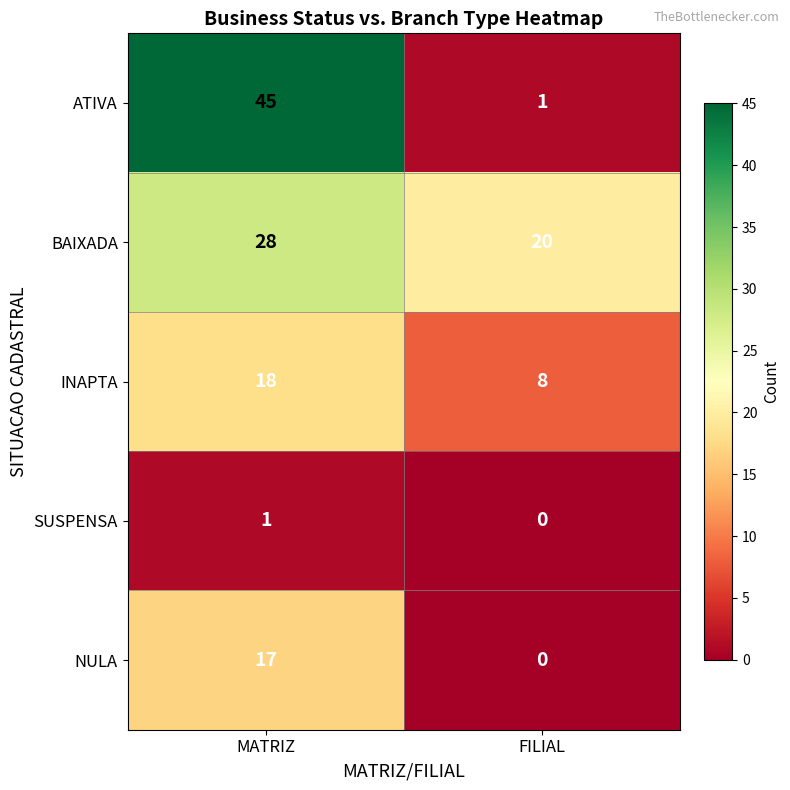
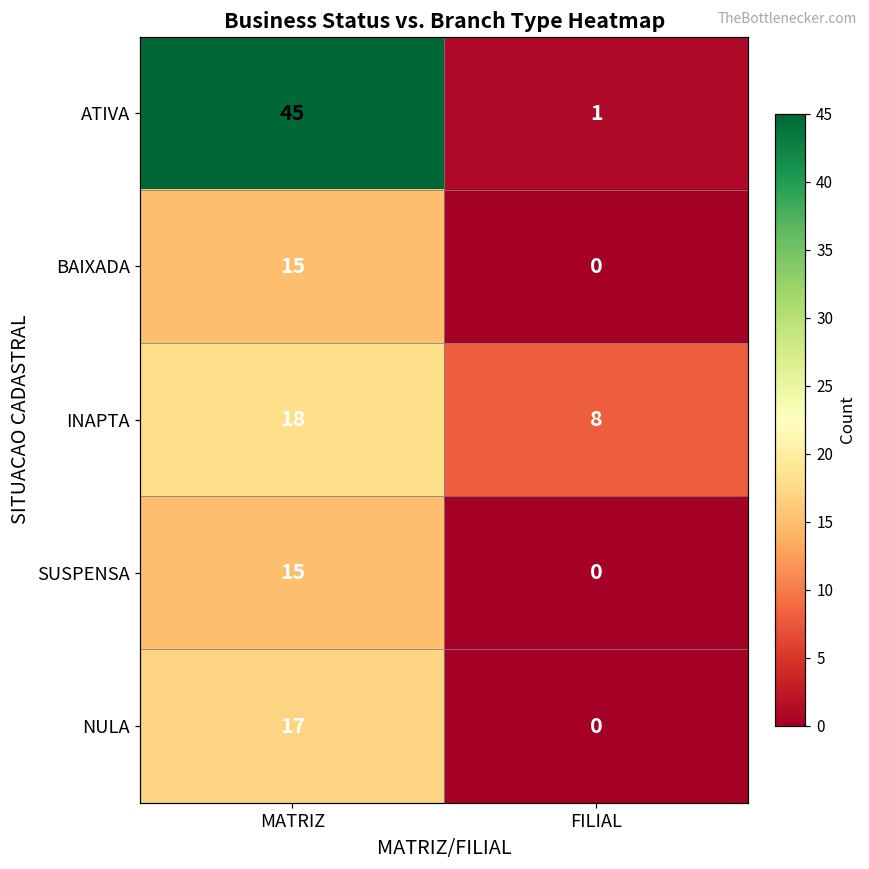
  {
    "ATIVA": {
      "MATRIZ": 45,
      "FILIAL": 1
    },
    "BAIXADA": {
-     "MATRIZ": 28,
-     "FILIAL": 20
+     "MATRIZ": 15,
+     "FILIAL": 0
    },
    "INAPTA": {
      "MATRIZ": 18,
      "FILIAL": 8
    },
    "SUSPENSA": {
-     "MATRIZ": 1,
+     "MATRIZ": 15,
      "FILIAL": 0
    },
    "NULA": {
      "MATRIZ": 17,
      "FILIAL": 0
    }
  }
